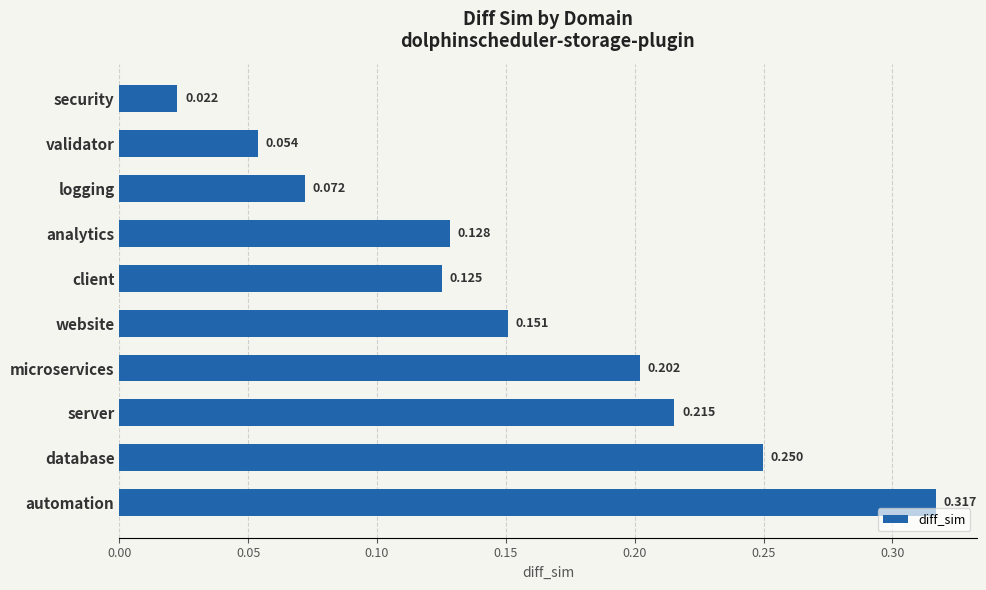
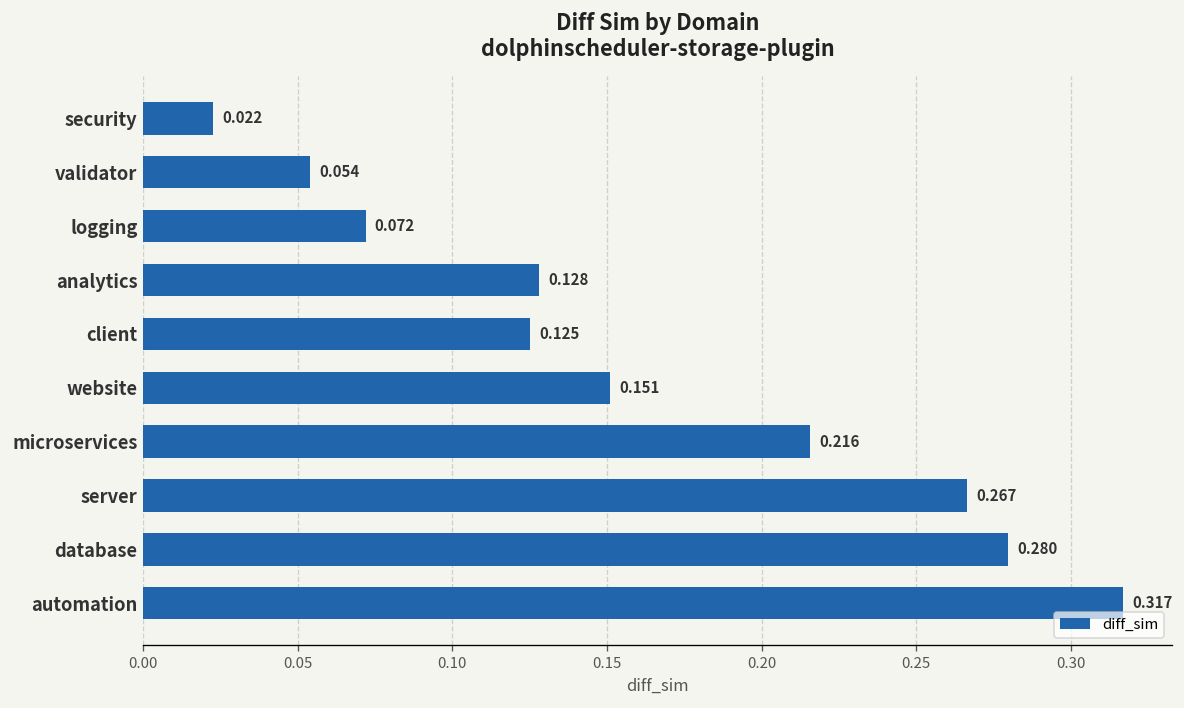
  {
    "security": 0.022,
    "validator": 0.054,
    "logging": 0.072,
    "analytics": 0.128,
    "client": 0.125,
    "website": 0.151,
-   "microservices": 0.202,
-   "server": 0.215,
-   "database": 0.250
+   "microservices": 0.216,
+   "server": 0.267,
+   "database": 0.280
  }
